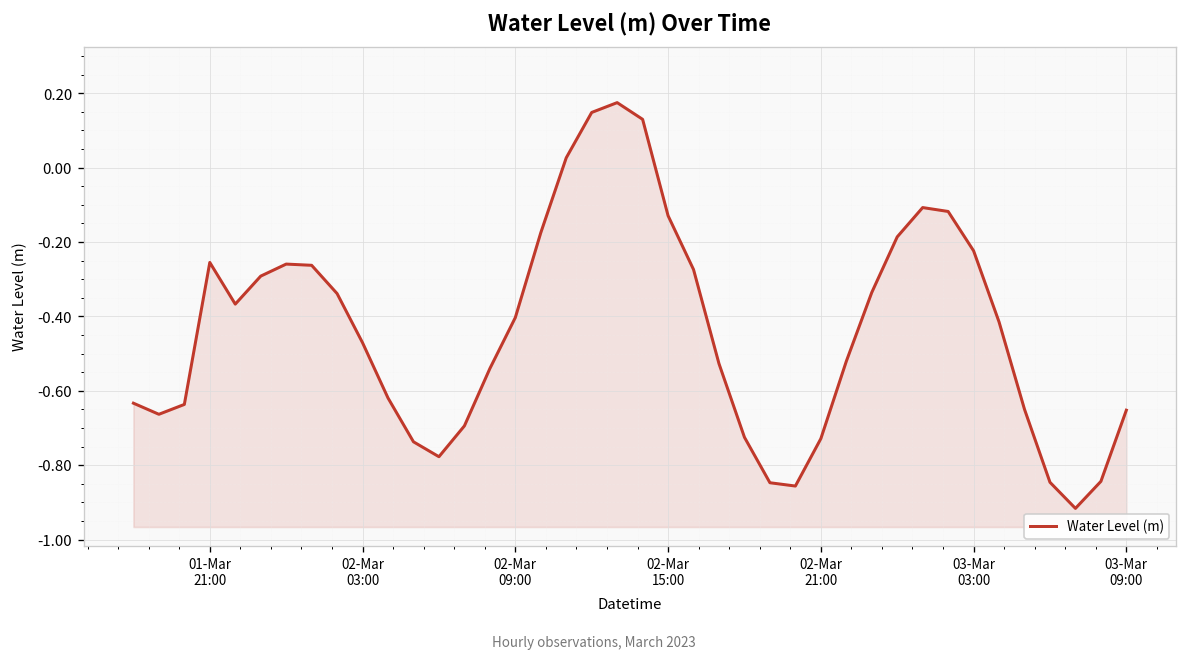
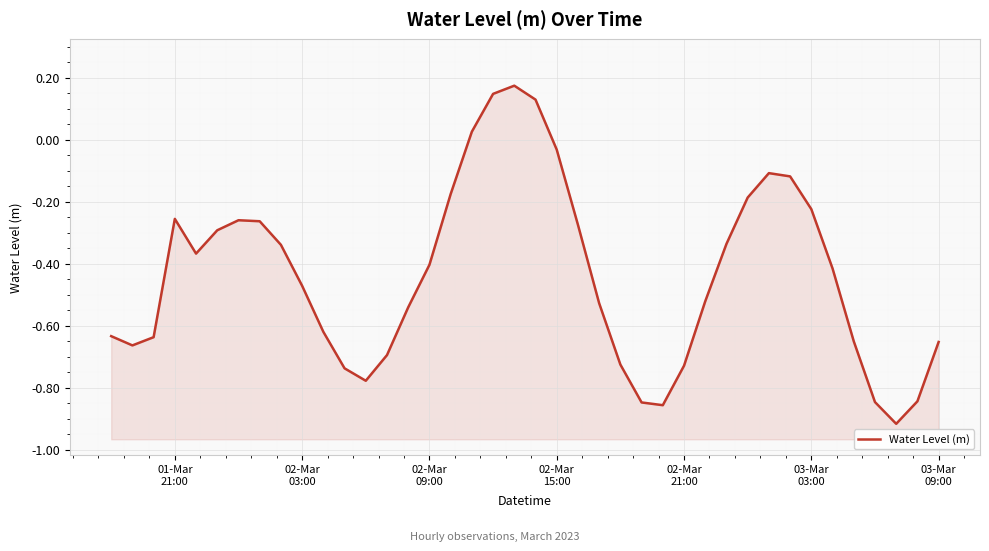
  {
    "01-Mar 21:00": -0.26,
    "02-Mar 03:00": -0.47,
    "02-Mar 09:00": -0.40,
-   "02-Mar 15:00": -0.13,
+   "02-Mar 15:00": -0.03,
    "02-Mar 21:00": -0.73,
    "03-Mar 03:00": -0.22,
    "03-Mar 09:00": -0.65
  }
